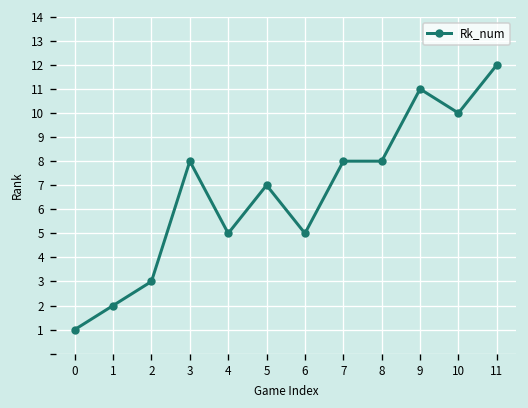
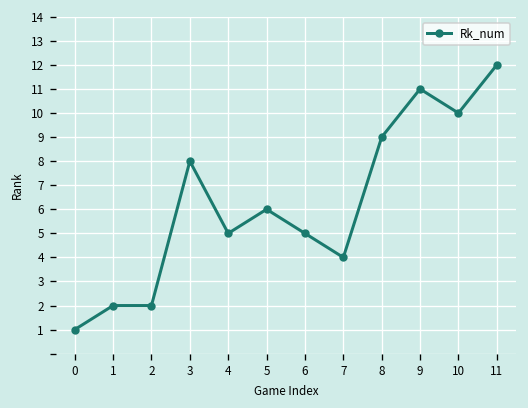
  {
    "0": 1,
    "1": 2,
-   "2": 3,
+   "2": 2,
    "3": 8,
    "4": 5,
-   "5": 7,
+   "5": 6,
    "6": 5,
-   "7": 8,
-   "8": 8,
+   "7": 4,
+   "8": 9,
    "9": 11,
    "10": 10,
    "11": 12
  }
